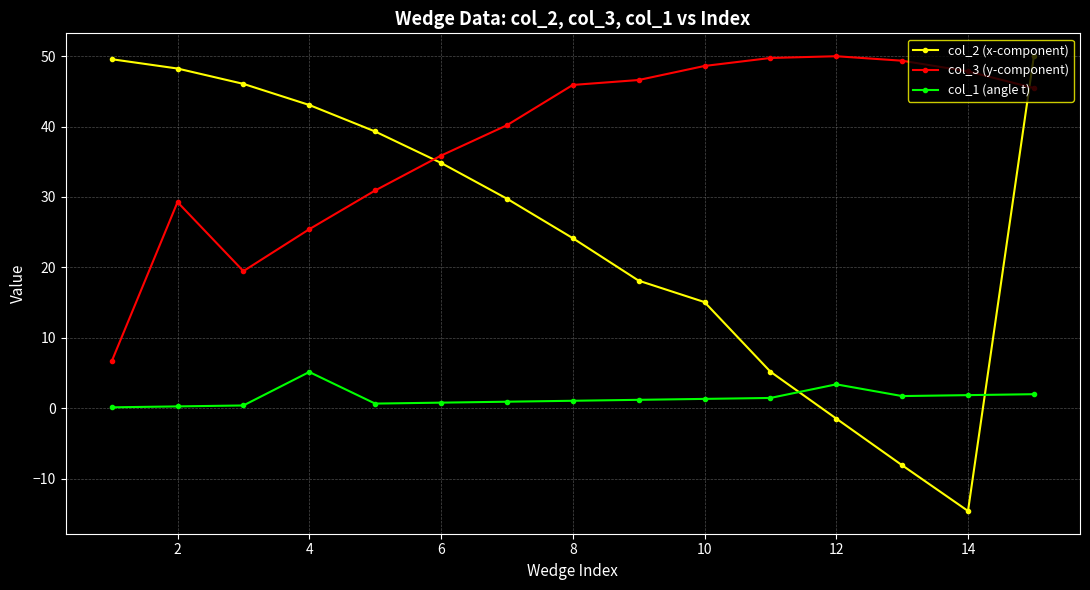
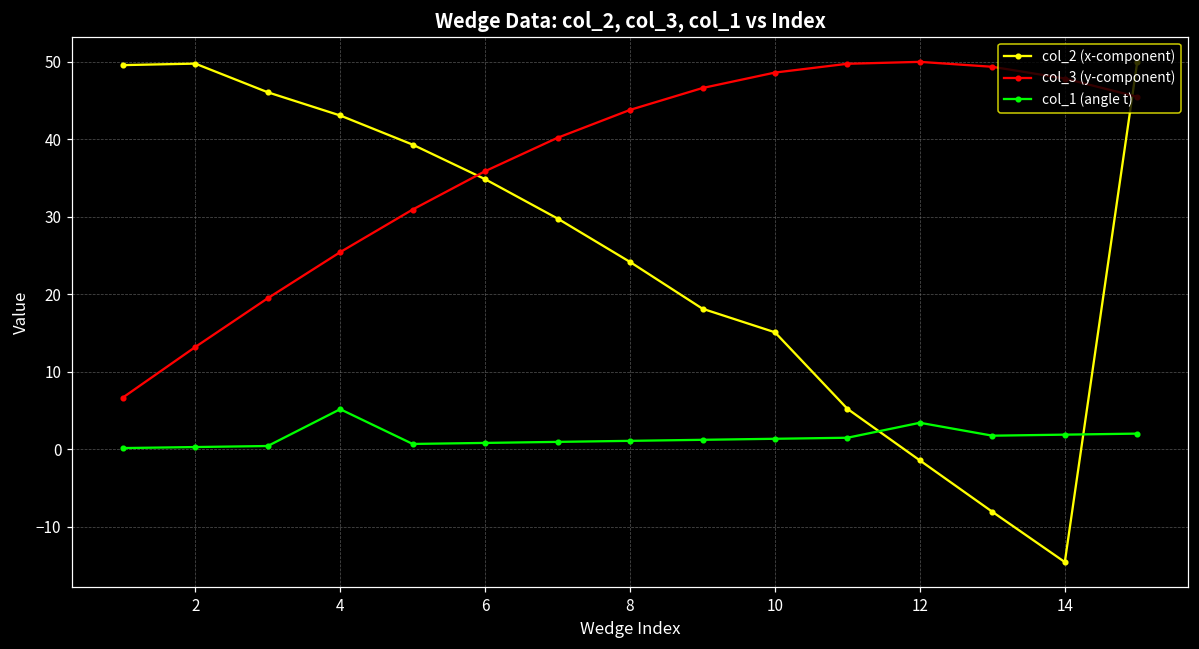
  {
    "col_2 (x-component)": {
-     "2": 48,
+     "2": 50,
      "4": 43,
      "6": 35,
      "8": 24,
      "10": 15,
      "12": -1,
      "14": -15
    },
    "col_3 (y-component)": {
-     "2": 29,
+     "2": 13,
      "4": 25,
      "6": 36,
-     "8": 46,
+     "8": 44,
      "10": 49,
      "12": 50
    },
    "col_1 (angle t)": {
      "2": 0,
      "4": 5,
      "6": 1,
      "8": 1,
      "10": 1,
      "12": 3,
      "14": 2
    }
  }
